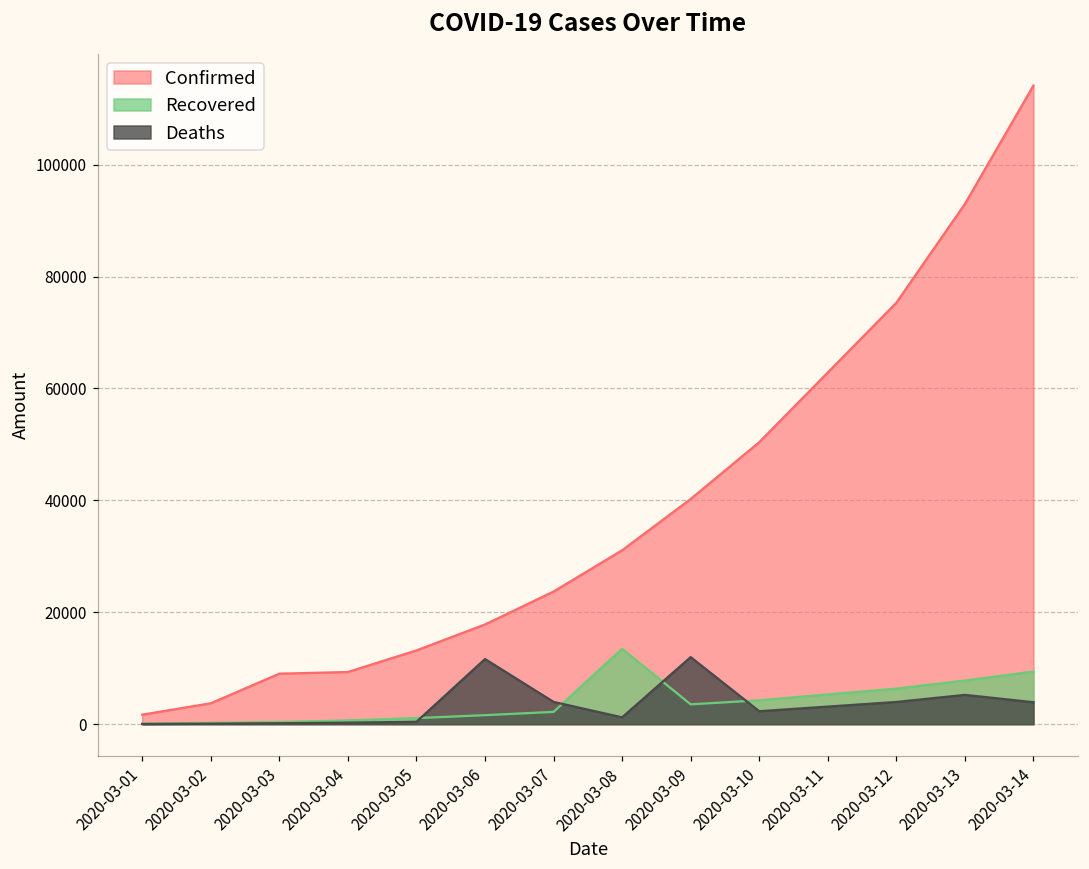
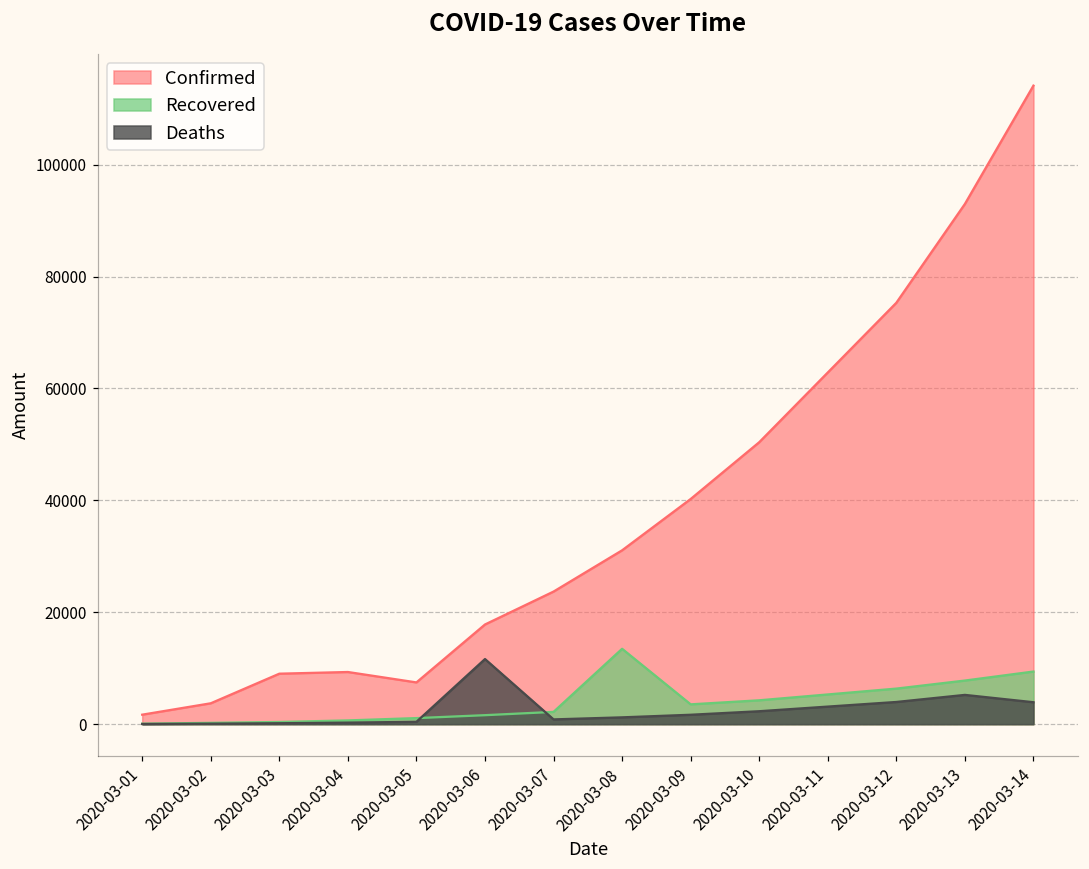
  {
    "Confirmed": {
      "2020-03-01": 2000,
      "2020-03-02": 4000,
      "2020-03-03": 9000,
      "2020-03-04": 9000,
-     "2020-03-05": 13000,
+     "2020-03-05": 7000,
      "2020-03-06": 18000,
      "2020-03-07": 24000,
      "2020-03-08": 31000,
      "2020-03-09": 40000,
      "2020-03-10": 50000,
      "2020-03-11": 63000,
      "2020-03-12": 75000,
      "2020-03-13": 93000,
      "2020-03-14": 114000
    },
    "Recovered": {
      "2020-03-05": 1000,
      "2020-03-06": 2000,
      "2020-03-07": 2000,
      "2020-03-08": 13000,
      "2020-03-09": 4000,
      "2020-03-10": 4000,
      "2020-03-11": 5000,
      "2020-03-12": 6000,
      "2020-03-13": 8000,
      "2020-03-14": 9000
    },
    "Deaths": {
      "2020-03-05": 0,
      "2020-03-06": 12000,
-     "2020-03-07": 4000,
+     "2020-03-07": 1000,
      "2020-03-08": 1000,
-     "2020-03-09": 12000,
+     "2020-03-09": 2000,
      "2020-03-10": 2000,
      "2020-03-11": 3000,
      "2020-03-12": 4000,
      "2020-03-13": 5000,
      "2020-03-14": 4000
    }
  }
